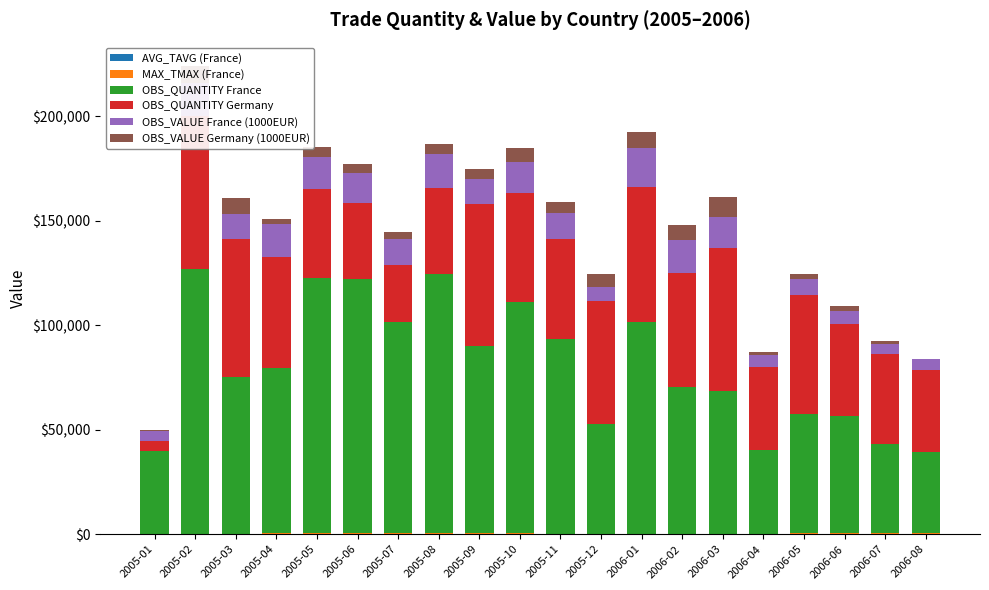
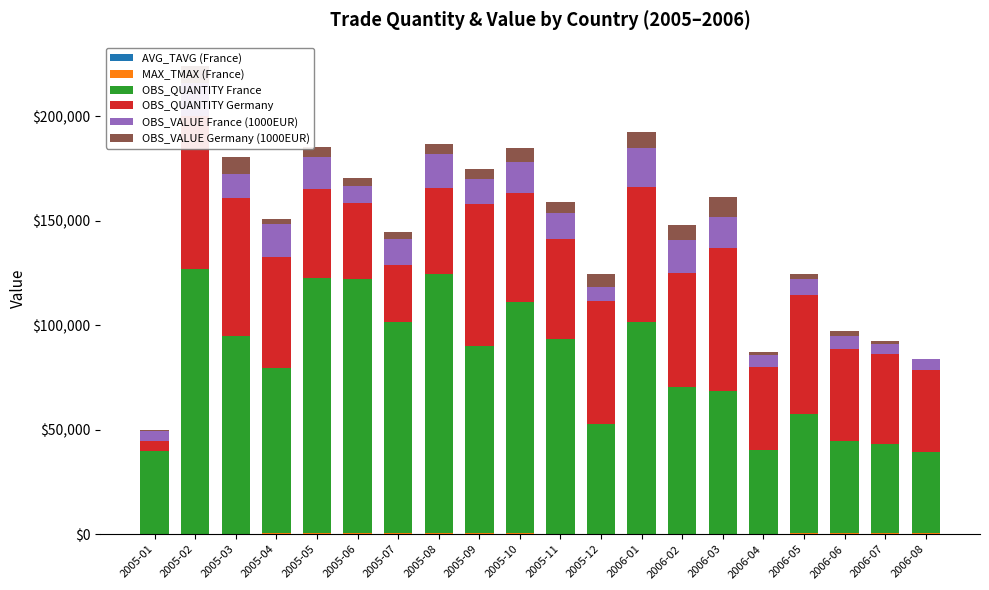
  {
    "OBS_QUANTITY France": {
      "2005-01": "$40,000",
      "2005-02": "$127,000",
-     "2005-03": "$75,000",
+     "2005-03": "$95,000",
      "2005-04": "$79,000",
      "2005-05": "$122,000",
      "2005-06": "$122,000",
      "2005-07": "$101,000",
      "2005-08": "$124,000",
      "2005-09": "$90,000",
      "2005-10": "$111,000",
      "2005-11": "$93,000",
      "2005-12": "$52,000",
      "2006-01": "$101,000",
      "2006-02": "$70,000",
      "2006-03": "$68,000",
      "2006-04": "$40,000",
      "2006-05": "$57,000",
-     "2006-06": "$56,000",
+     "2006-06": "$44,000",
      "2006-07": "$43,000",
      "2006-08": "$39,000"
    },
    "OBS_QUANTITY Germany": {
      "2005-01": "$5,000",
      "2005-03": "$66,000",
      "2005-04": "$53,000",
      "2005-05": "$43,000",
      "2005-06": "$36,000",
      "2005-07": "$27,000",
      "2005-08": "$41,000",
      "2005-09": "$68,000",
      "2005-10": "$52,000",
      "2005-11": "$48,000",
      "2005-12": "$59,000",
      "2006-01": "$65,000",
      "2006-02": "$55,000",
      "2006-03": "$68,000",
      "2006-04": "$40,000",
      "2006-05": "$57,000",
      "2006-06": "$44,000",
      "2006-07": "$43,000",
      "2006-08": "$39,000"
    },
    "OBS_VALUE France (1000EUR)": {
      "2005-01": "$5,000",
      "2005-03": "$12,000",
      "2005-04": "$16,000",
      "2005-05": "$15,000",
-     "2005-06": "$14,000",
+     "2005-06": "$8,000",
      "2005-07": "$12,000",
      "2005-08": "$16,000",
      "2005-09": "$12,000",
      "2005-10": "$15,000",
      "2005-11": "$12,000",
      "2005-12": "$7,000",
      "2006-01": "$19,000",
      "2006-02": "$16,000",
      "2006-03": "$15,000",
      "2006-04": "$6,000",
      "2006-05": "$8,000",
      "2006-06": "$6,000",
      "2006-07": "$5,000",
      "2006-08": "$5,000"
    },
    "OBS_VALUE Germany (1000EUR)": {
      "2005-03": "$8,000",
      "2005-04": "$2,000",
      "2005-05": "$5,000",
      "2005-06": "$4,000",
      "2005-07": "$3,000",
      "2005-08": "$5,000",
      "2005-09": "$5,000",
      "2005-10": "$6,000",
      "2005-11": "$5,000",
      "2005-12": "$6,000",
      "2006-01": "$8,000",
      "2006-02": "$7,000",
      "2006-03": "$9,000",
      "2006-04": "$1,000",
      "2006-05": "$2,000",
      "2006-06": "$2,000"
    }
  }
